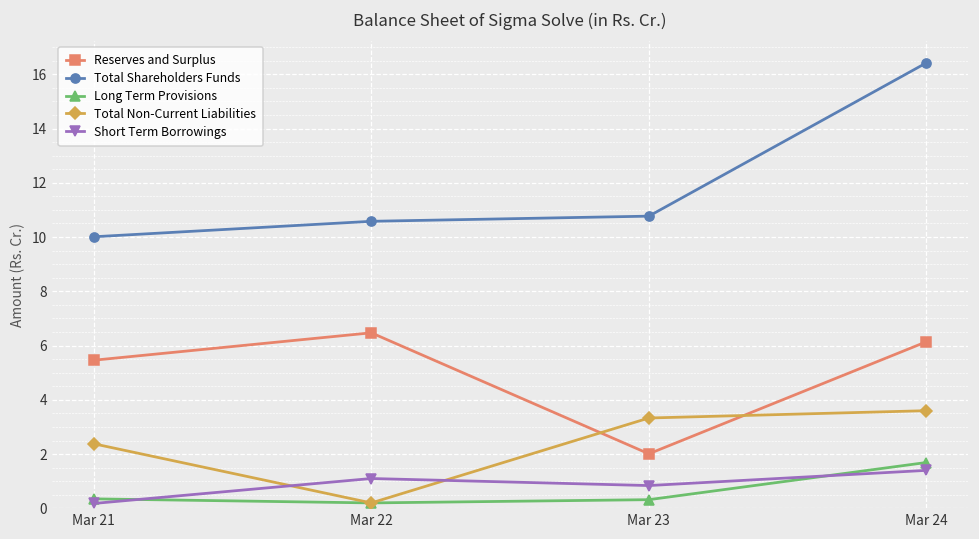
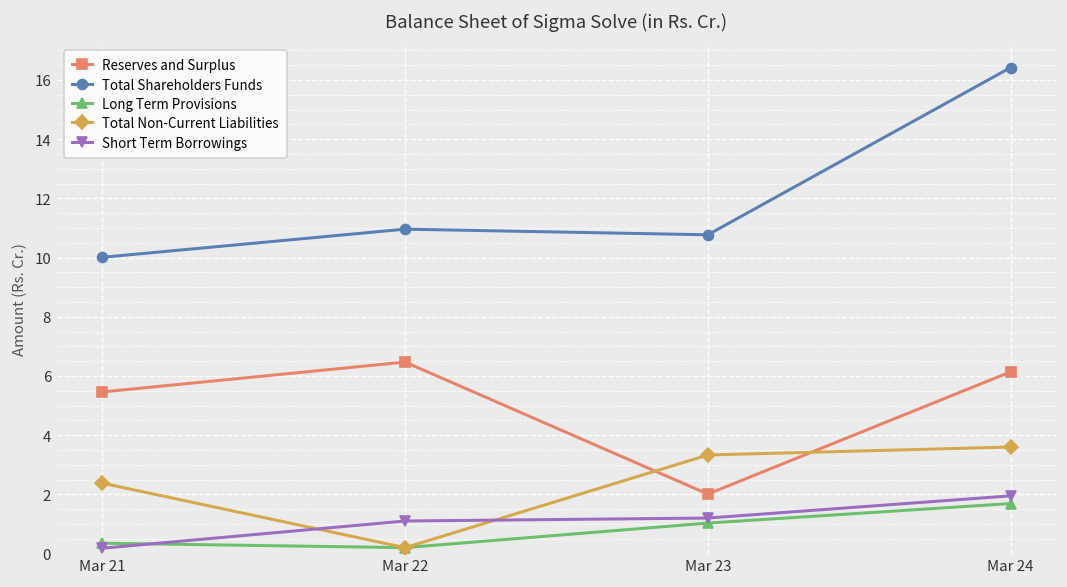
  {
    "Total Shareholders Funds": {
      "Mar 21": 10.0,
-     "Mar 22": 10.6,
+     "Mar 22": 11.0,
      "Mar 23": 10.8,
      "Mar 24": 16.4
    },
    "Long Term Provisions": {
      "Mar 21": 0.4,
-     "Mar 23": 0.3,
+     "Mar 23": 1.0,
      "Mar 24": 1.7
    },
    "Short Term Borrowings": {
      "Mar 21": 0.2,
      "Mar 22": 1.1,
-     "Mar 23": 0.8,
-     "Mar 24": 1.4
+     "Mar 23": 1.2,
+     "Mar 24": 2.0
    }
  }
